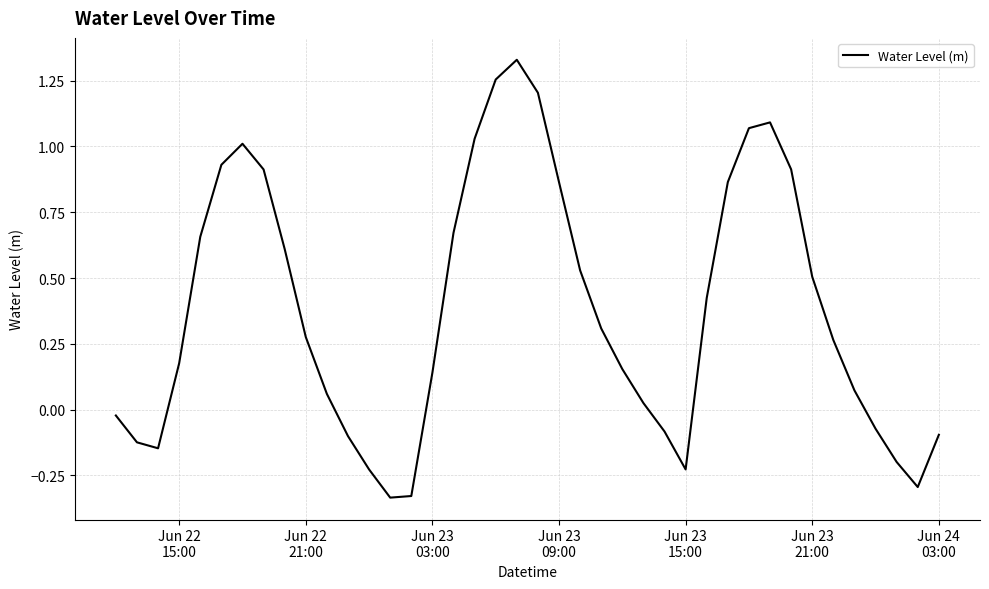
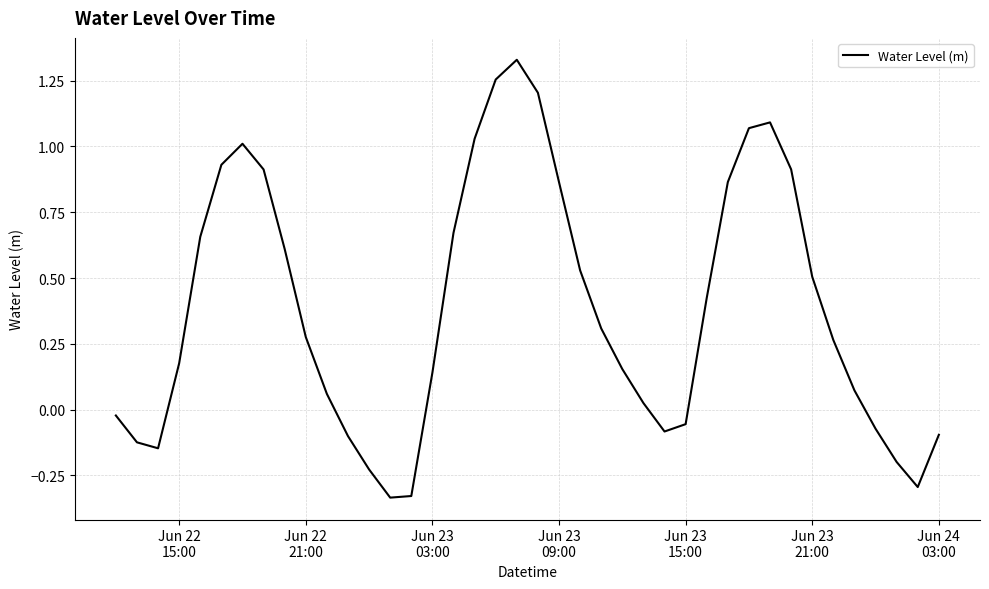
  {
    "Jun 22 15:00": 0.18,
    "Jun 22 21:00": 0.28,
    "Jun 23 03:00": 0.14,
    "Jun 23 09:00": 0.86,
-   "Jun 23 15:00": -0.23,
+   "Jun 23 15:00": -0.06,
    "Jun 23 21:00": 0.50,
    "Jun 24 03:00": -0.10
  }
